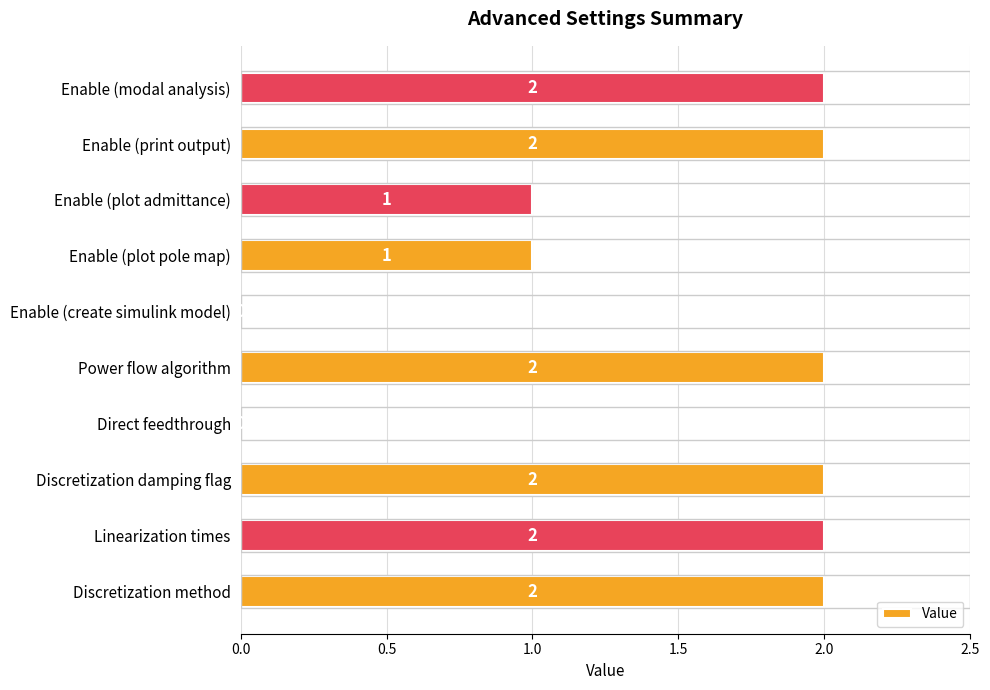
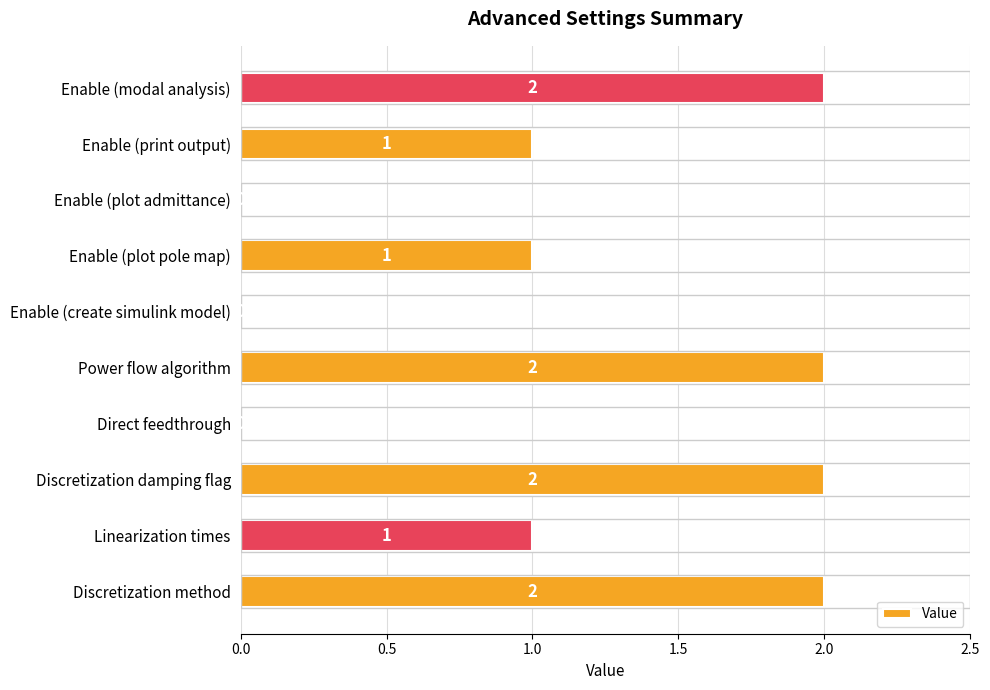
  {
    "Enable (modal analysis)": 2,
-   "Enable (print output)": 2,
-   "Enable (plot admittance)": 1,
+   "Enable (print output)": 1,
+   "Enable (plot admittance)": 0,
    "Enable (plot pole map)": 1,
    "Power flow algorithm": 2,
    "Discretization damping flag": 2,
-   "Linearization times": 2,
+   "Linearization times": 1,
    "Discretization method": 2
  }
